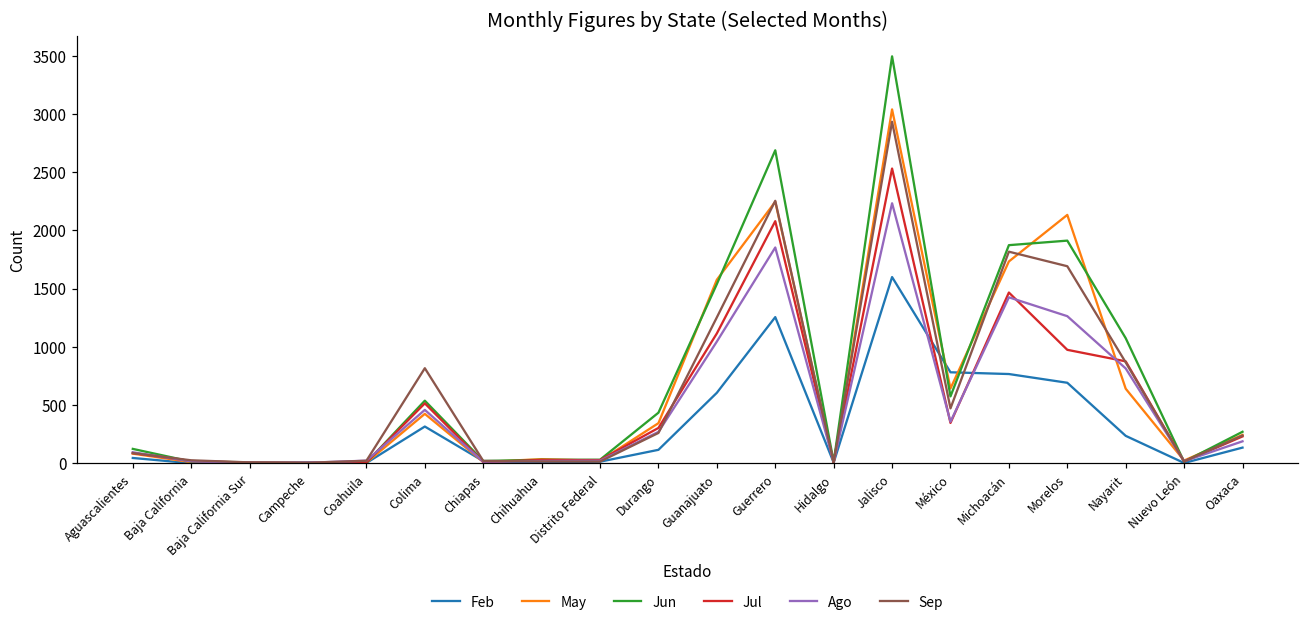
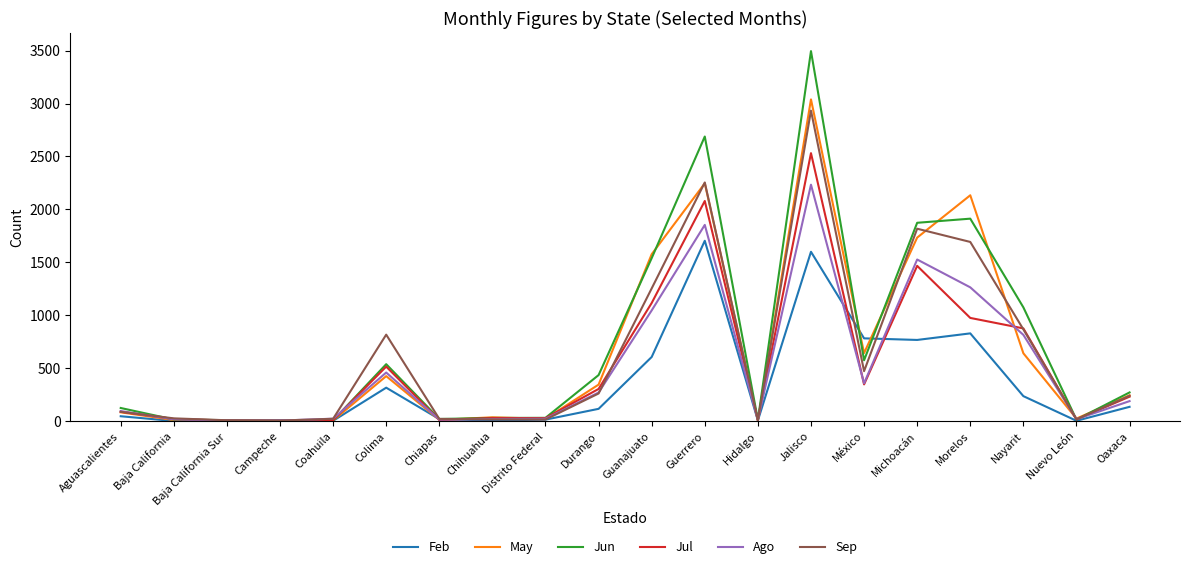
  {
    "Feb": {
      "Aguascalientes": 50,
      "Colima": 320,
      "Durango": 120,
      "Guanajuato": 610,
-     "Guerrero": 1260,
+     "Guerrero": 1700,
      "Jalisco": 1600,
      "México": 780,
      "Michoacán": 770,
-     "Morelos": 690,
+     "Morelos": 830,
      "Nayarit": 240,
      "Oaxaca": 130
    },
    "May": {
      "Colima": 420,
      "Durango": 340,
      "Guanajuato": 1580,
      "Jalisco": 3040,
      "México": 640,
      "Michoacán": 1730,
      "Morelos": 2130,
      "Nayarit": 640
    },
    "Jun": {
      "Aguascalientes": 120,
      "Durango": 430,
      "Guanajuato": 1540,
      "Guerrero": 2690,
      "Jalisco": 3500,
      "México": 570,
      "Michoacán": 1870,
      "Morelos": 1910,
      "Nayarit": 1070,
      "Oaxaca": 270
    },
    "Jul": {
      "Durango": 300,
      "Guanajuato": 1120,
      "Guerrero": 2080,
      "Jalisco": 2530,
      "Michoacán": 1470,
      "Morelos": 970
    },
    "Ago": {
      "Colima": 460,
      "Guanajuato": 1050,
      "Guerrero": 1850,
      "Jalisco": 2230,
-     "Michoacán": 1430,
+     "Michoacán": 1530,
      "Morelos": 1260,
      "Nayarit": 810,
      "Oaxaca": 190
    },
    "Sep": {
      "Colima": 820,
      "Guanajuato": 1250,
      "Jalisco": 2930,
      "México": 470,
      "Michoacán": 1820,
      "Morelos": 1690
    }
  }
